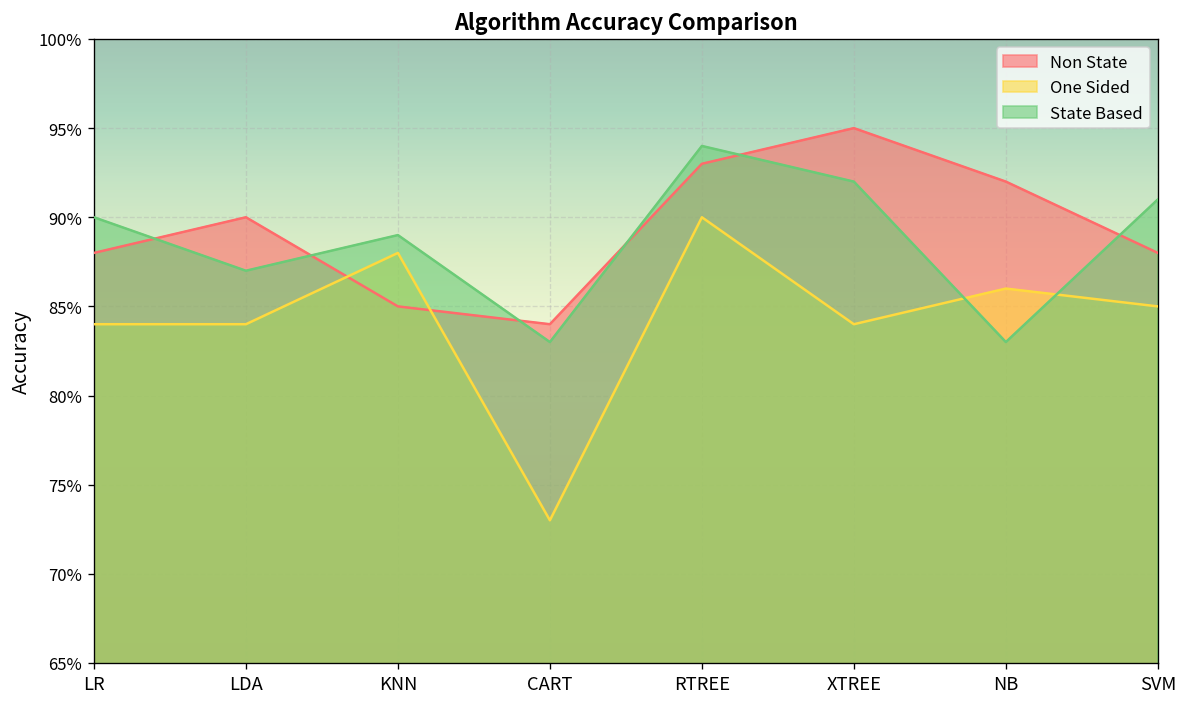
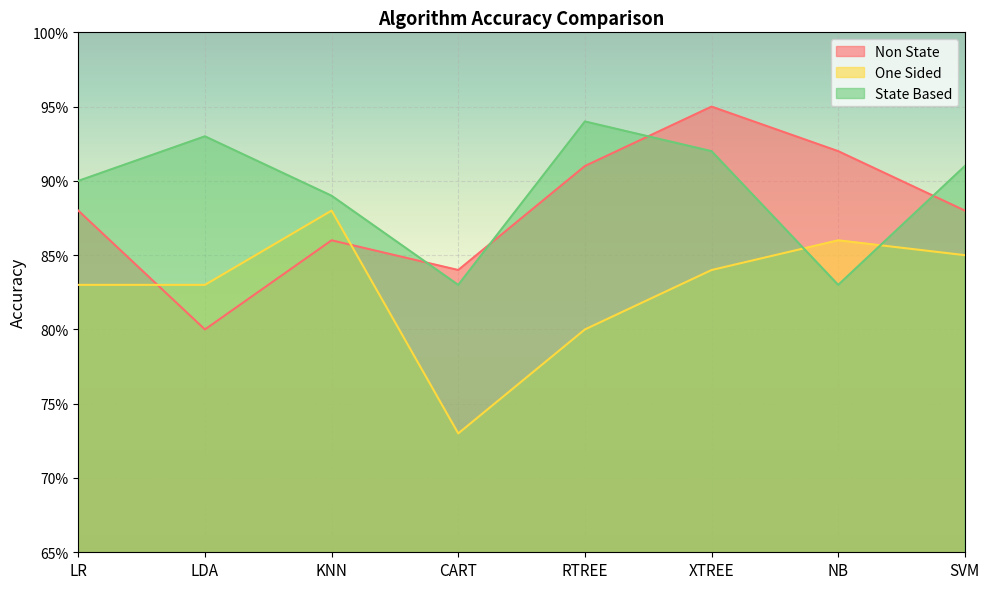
  {
    "Non State": {
      "LR": "88.0%",
-     "LDA": "90.0%",
-     "KNN": "85.0%",
+     "LDA": "80.0%",
+     "KNN": "86.0%",
      "CART": "84.0%",
-     "RTREE": "93.0%",
+     "RTREE": "91.0%",
      "XTREE": "95.0%",
      "NB": "92.0%",
      "SVM": "88.0%"
    },
    "One Sided": {
-     "LR": "84.0%",
-     "LDA": "84.0%",
+     "LR": "83.0%",
+     "LDA": "83.0%",
      "KNN": "88.0%",
      "CART": "73.0%",
-     "RTREE": "90.0%",
+     "RTREE": "80.0%",
      "XTREE": "84.0%",
      "NB": "86.0%",
      "SVM": "85.0%"
    },
    "State Based": {
      "LR": "90.0%",
-     "LDA": "87.0%",
+     "LDA": "93.0%",
      "KNN": "89.0%",
      "CART": "83.0%",
      "RTREE": "94.0%",
      "XTREE": "92.0%",
      "NB": "83.0%",
      "SVM": "91.0%"
    }
  }
